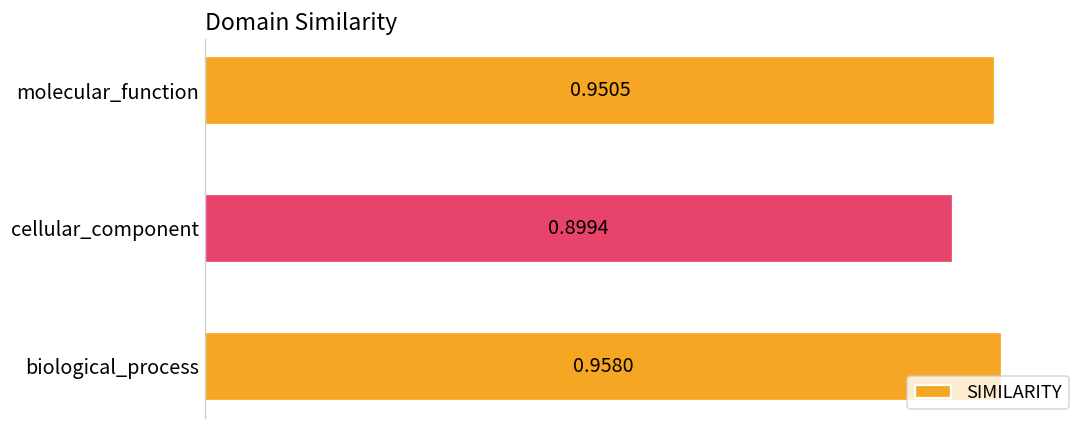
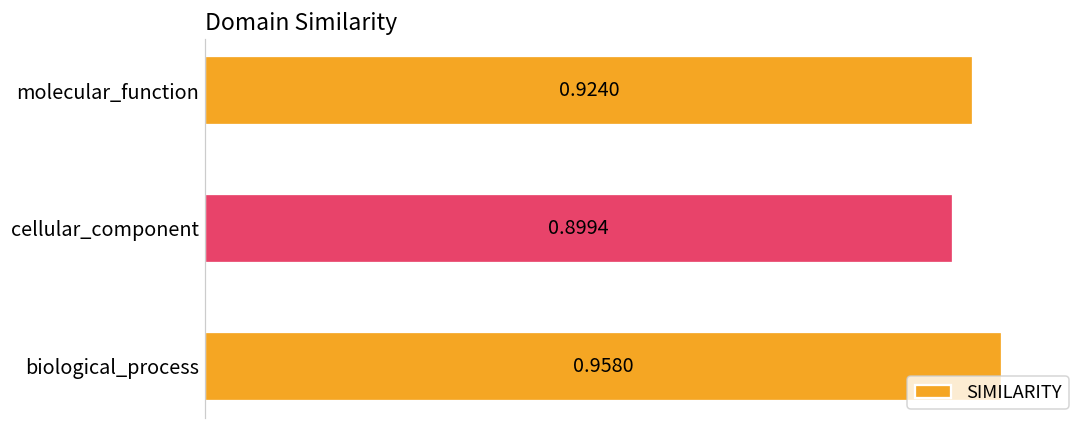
  {
-   "molecular_function": 0.9505,
+   "molecular_function": 0.9240,
    "cellular_component": 0.8994,
    "biological_process": 0.9580
  }
